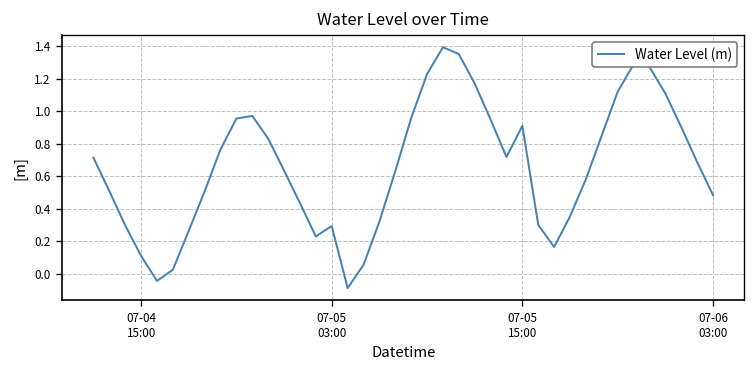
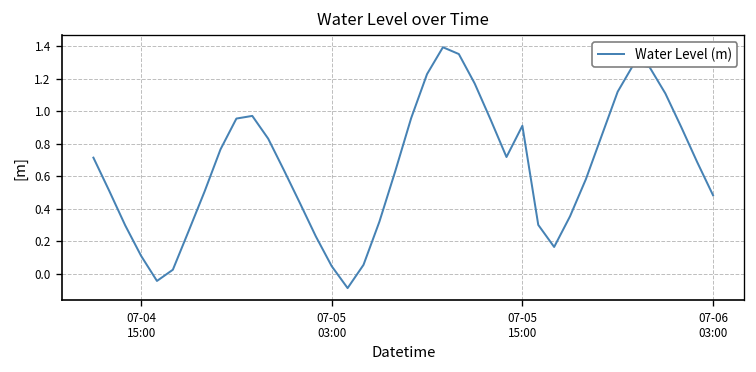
  {
    "07-04 15:00": 0.11,
-   "07-05 03:00": 0.29,
+   "07-05 03:00": 0.05,
    "07-05 15:00": 0.91,
    "07-06 03:00": 0.48
  }
